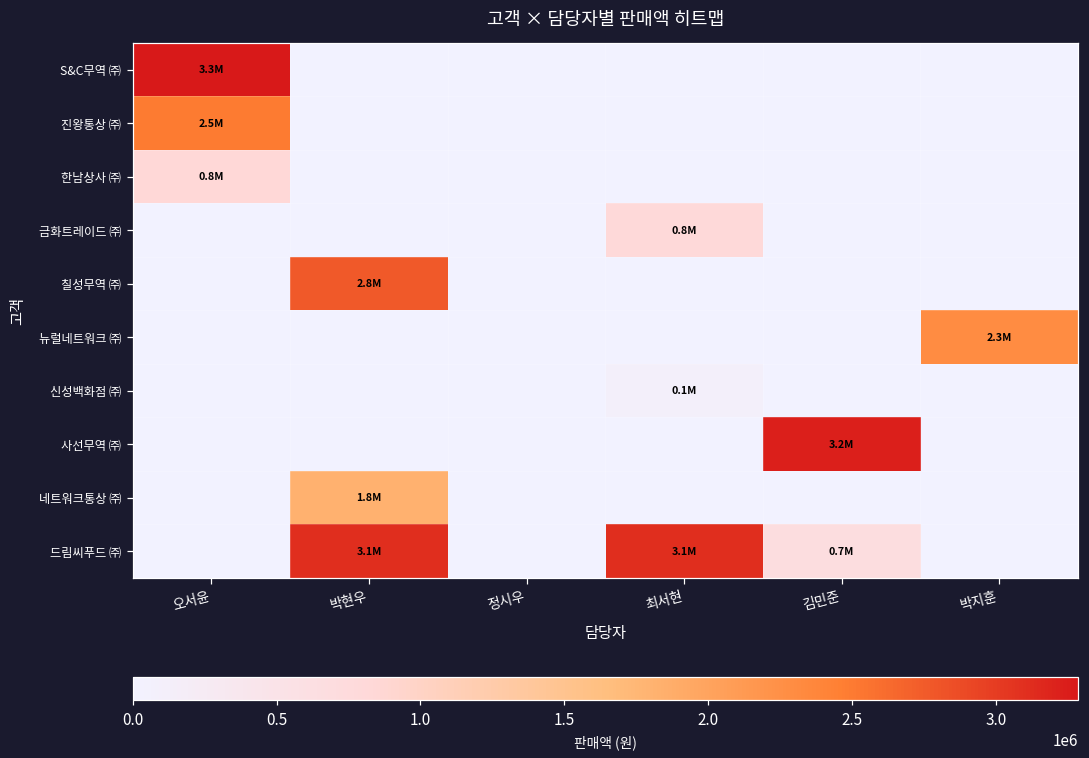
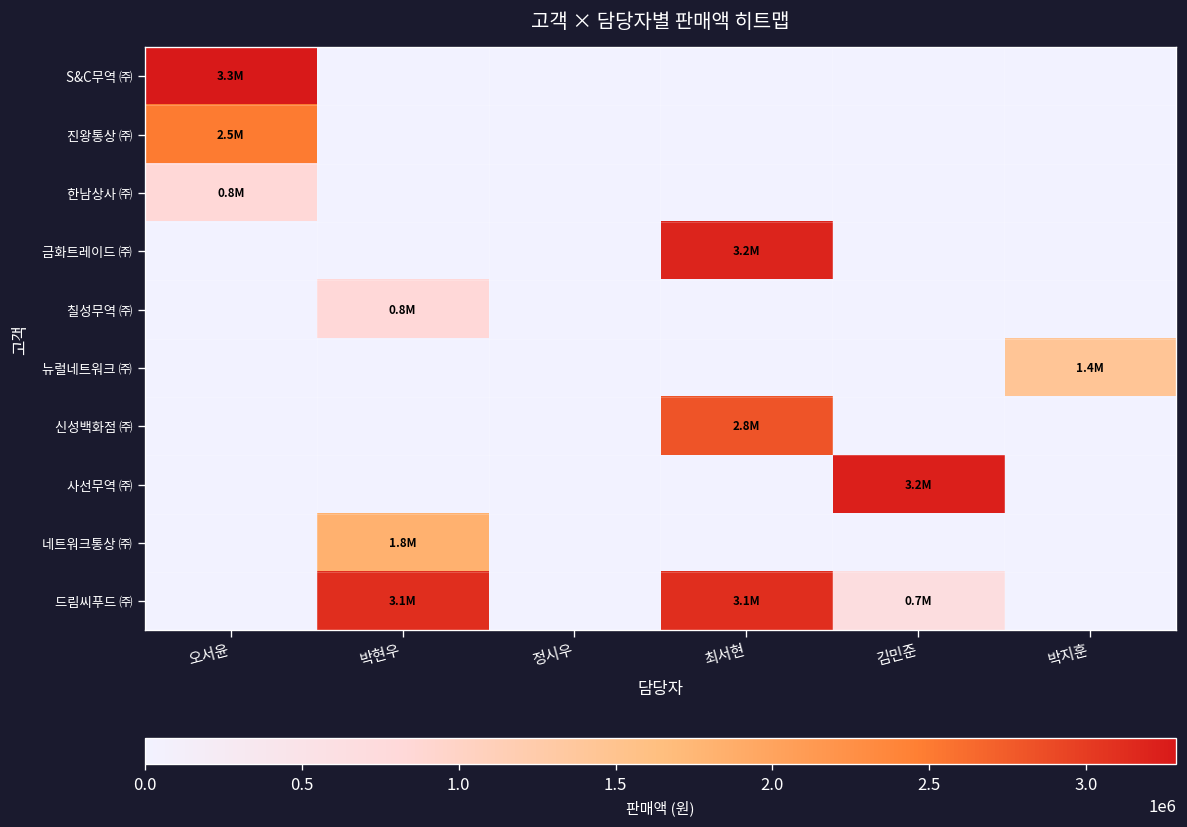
  {
    "S&C무역 ㈜": {
      "오서윤": "3.3M"
    },
    "진왕통상 ㈜": {
      "오서윤": "2.5M"
    },
    "한남상사 ㈜": {
      "오서윤": "0.8M"
    },
    "금화트레이드 ㈜": {
-     "최서현": "0.8M"
+     "최서현": "3.2M"
    },
    "칠성무역 ㈜": {
-     "박현우": "2.8M"
+     "박현우": "0.8M"
    },
    "뉴럴네트워크 ㈜": {
-     "박지훈": "2.3M"
+     "박지훈": "1.4M"
    },
    "신성백화점 ㈜": {
-     "최서현": "0.1M"
+     "최서현": "2.8M"
    },
    "사선무역 ㈜": {
      "김민준": "3.2M"
    },
    "네트워크통상 ㈜": {
      "박현우": "1.8M"
    },
    "드림씨푸드 ㈜": {
      "박현우": "3.1M",
      "최서현": "3.1M",
      "김민준": "0.7M"
    }
  }
